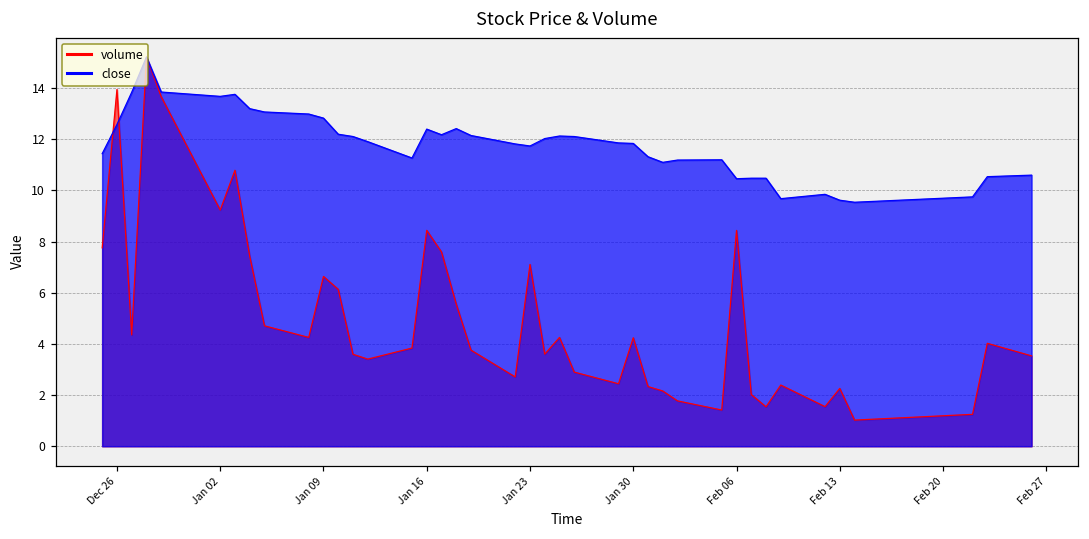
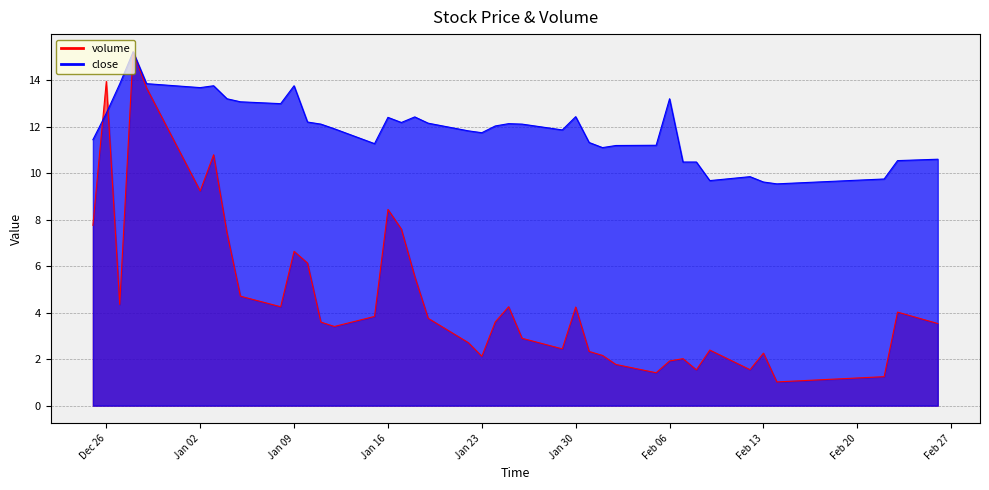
  {
    "volume": {
      "Dec 26": 13.9,
      "Jan 02": 9.2,
      "Jan 09": 6.6,
      "Jan 16": 8.4,
-     "Jan 23": 7.1,
+     "Jan 23": 2.1,
      "Jan 30": 4.2,
-     "Feb 06": 8.4,
+     "Feb 06": 1.9,
      "Feb 13": 2.3
    },
    "close": {
      "Dec 26": 12.6,
      "Jan 02": 13.7,
-     "Jan 09": 12.8,
+     "Jan 09": 13.8,
      "Jan 16": 12.4,
      "Jan 23": 11.7,
-     "Jan 30": 11.8,
-     "Feb 06": 10.5,
+     "Jan 30": 12.4,
+     "Feb 06": 13.2,
      "Feb 13": 9.6
    }
  }
